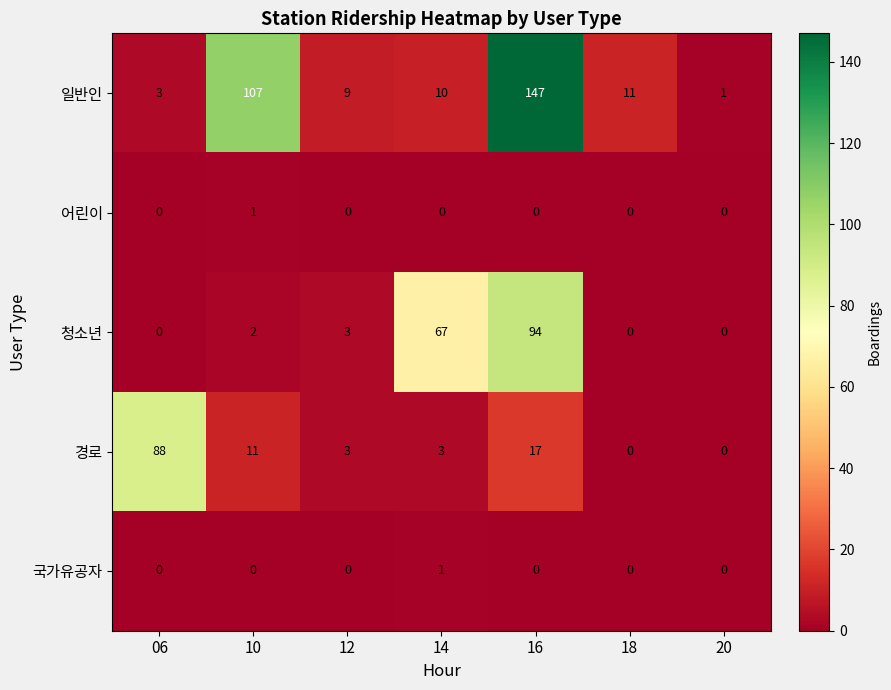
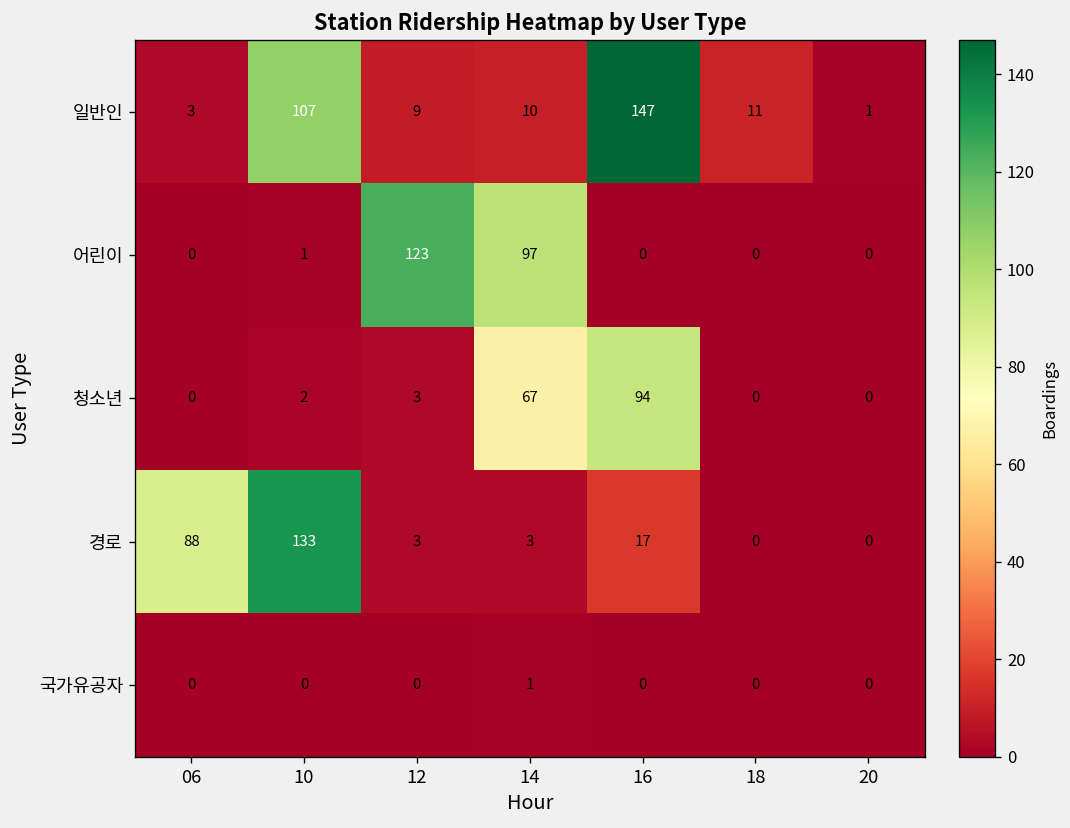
  {
    "일반인": {
      "06": 3,
      "10": 107,
      "12": 9,
      "14": 10,
      "16": 147,
      "18": 11,
      "20": 1
    },
    "어린이": {
      "06": 0,
      "10": 1,
-     "12": 0,
-     "14": 0,
+     "12": 123,
+     "14": 97,
      "16": 0,
      "18": 0,
      "20": 0
    },
    "청소년": {
      "06": 0,
      "10": 2,
      "12": 3,
      "14": 67,
      "16": 94,
      "18": 0,
      "20": 0
    },
    "경로": {
      "06": 88,
-     "10": 11,
+     "10": 133,
      "12": 3,
      "14": 3,
      "16": 17,
      "18": 0,
      "20": 0
    },
    "국가유공자": {
      "06": 0,
      "10": 0,
      "12": 0,
      "14": 1,
      "16": 0,
      "18": 0,
      "20": 0
    }
  }
